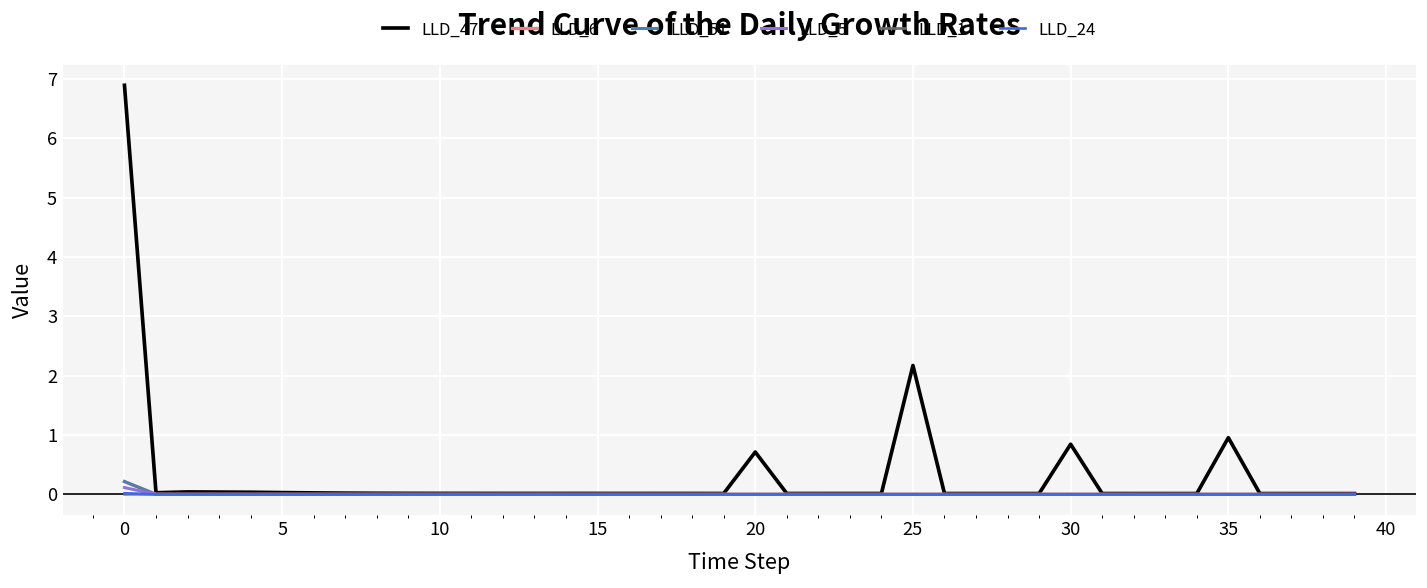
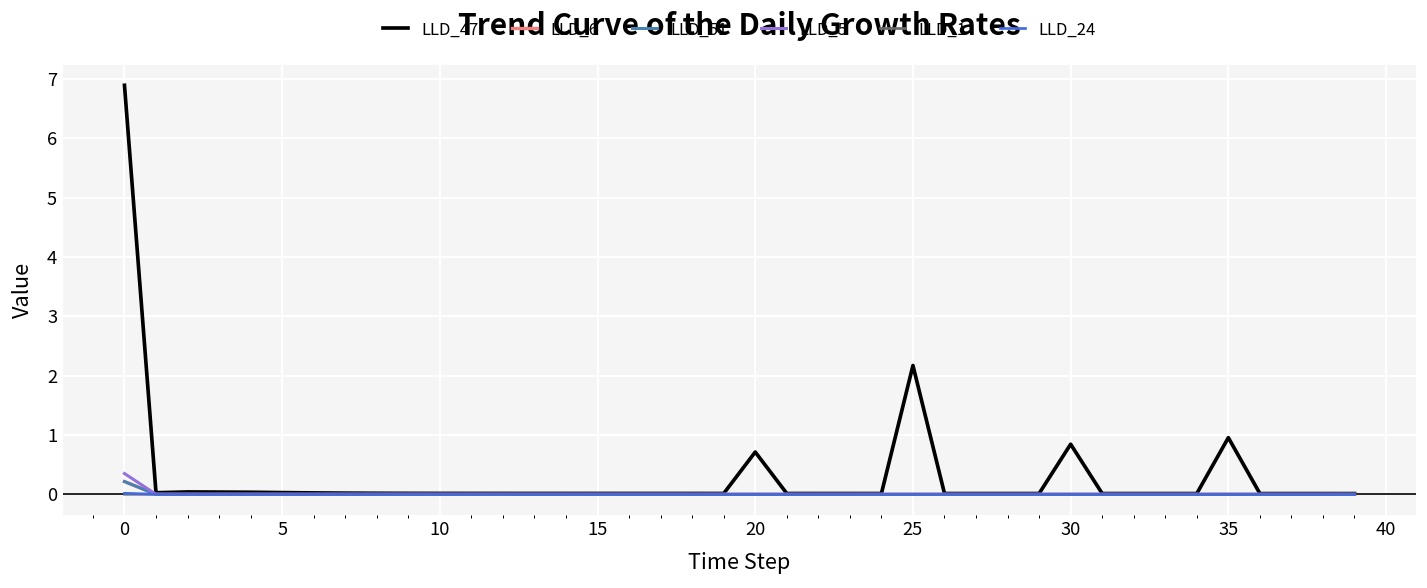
  {
    "LLD_47": {
      "0": 6.9,
      "20": 0.7,
      "25": 2.2,
      "30": 0.8,
      "35": 1.0
    },
    "LLD_5": {
-     "0": 0.1
+     "0": 0.4
    }
  }
